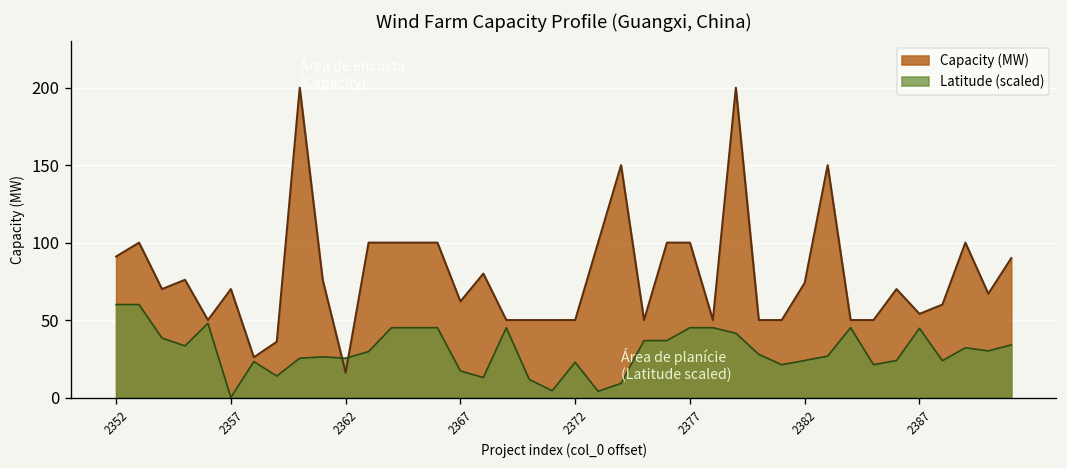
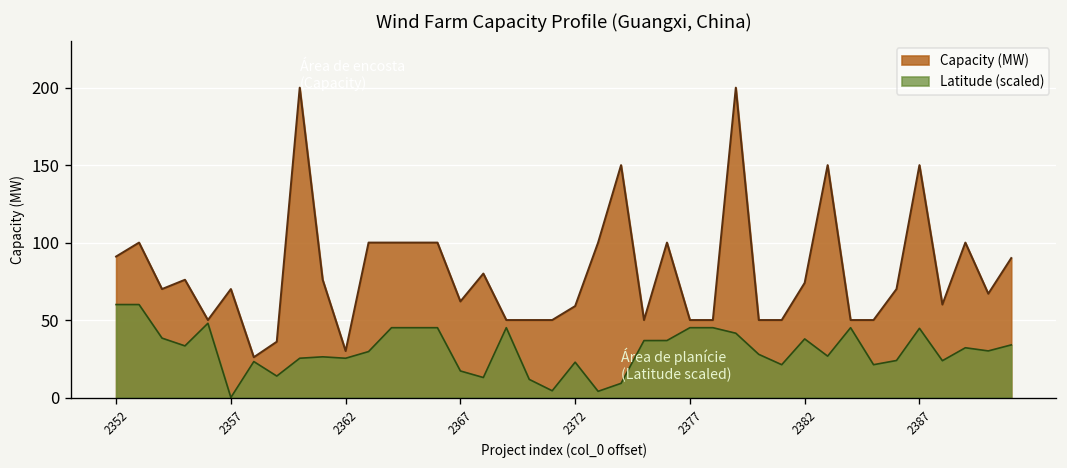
  {
    "Capacity (MW)": {
      "2352": 91,
      "2357": 70,
-     "2362": 16,
+     "2362": 30,
      "2367": 62,
-     "2372": 50,
-     "2377": 100,
+     "2372": 59,
+     "2377": 50,
      "2382": 74,
-     "2387": 54
+     "2387": 150
    },
    "Latitude (scaled)": {
      "2352": 60,
      "2357": 0,
      "2362": 25,
      "2367": 17,
      "2372": 23,
      "2377": 45,
-     "2382": 24,
+     "2382": 38,
      "2387": 45
    }
  }
